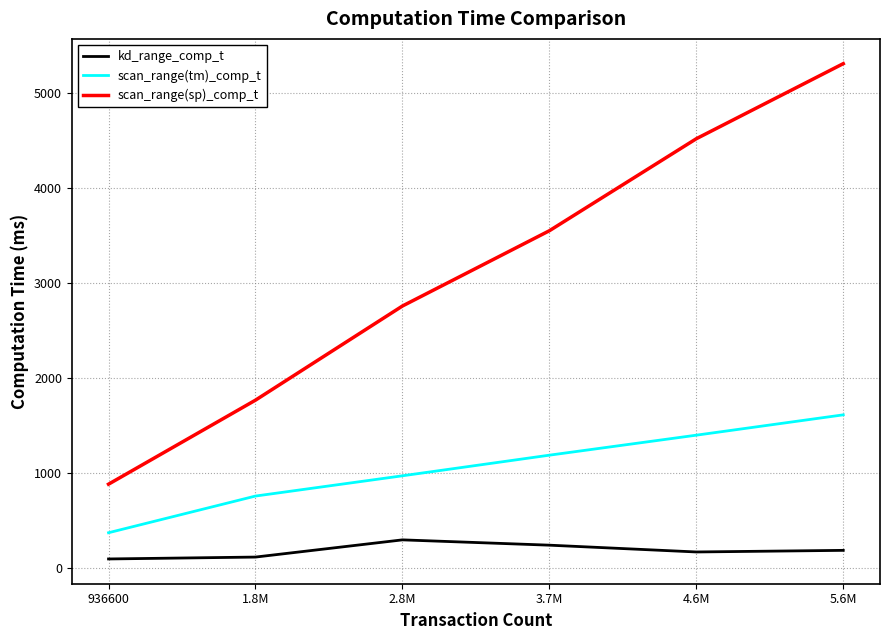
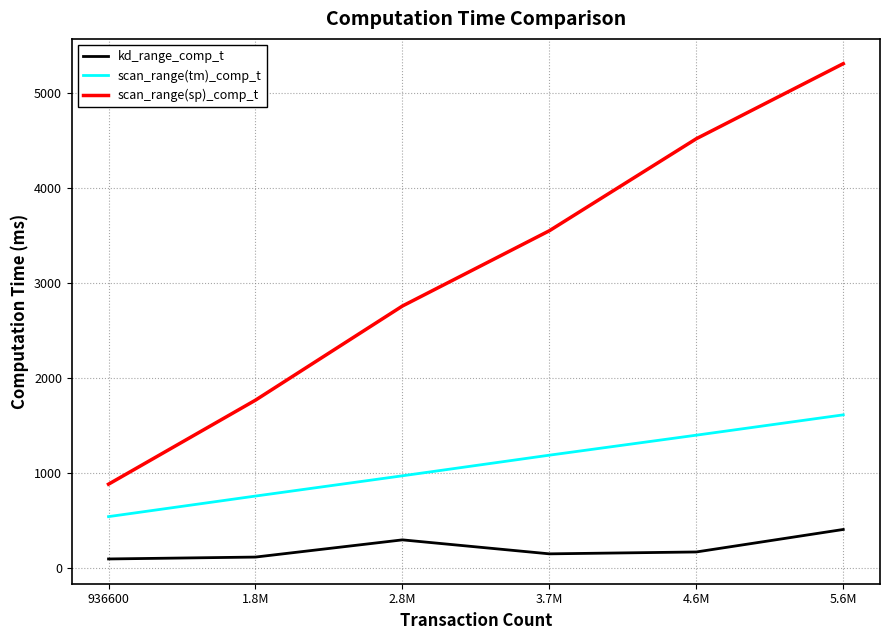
  {
    "kd_range_comp_t": {
      "936600": 100,
      "1.8M": 100,
      "2.8M": 300,
-     "3.7M": 200,
+     "3.7M": 100,
      "4.6M": 200,
-     "5.6M": 200
+     "5.6M": 400
    },
    "scan_range(tm)_comp_t": {
-     "936600": 400,
+     "936600": 500,
      "1.8M": 800,
      "2.8M": 1000,
      "3.7M": 1200,
      "4.6M": 1400,
      "5.6M": 1600
    },
    "scan_range(sp)_comp_t": {
      "936600": 900,
      "1.8M": 1800,
      "2.8M": 2800,
      "3.7M": 3600,
      "4.6M": 4500,
      "5.6M": 5300
    }
  }
